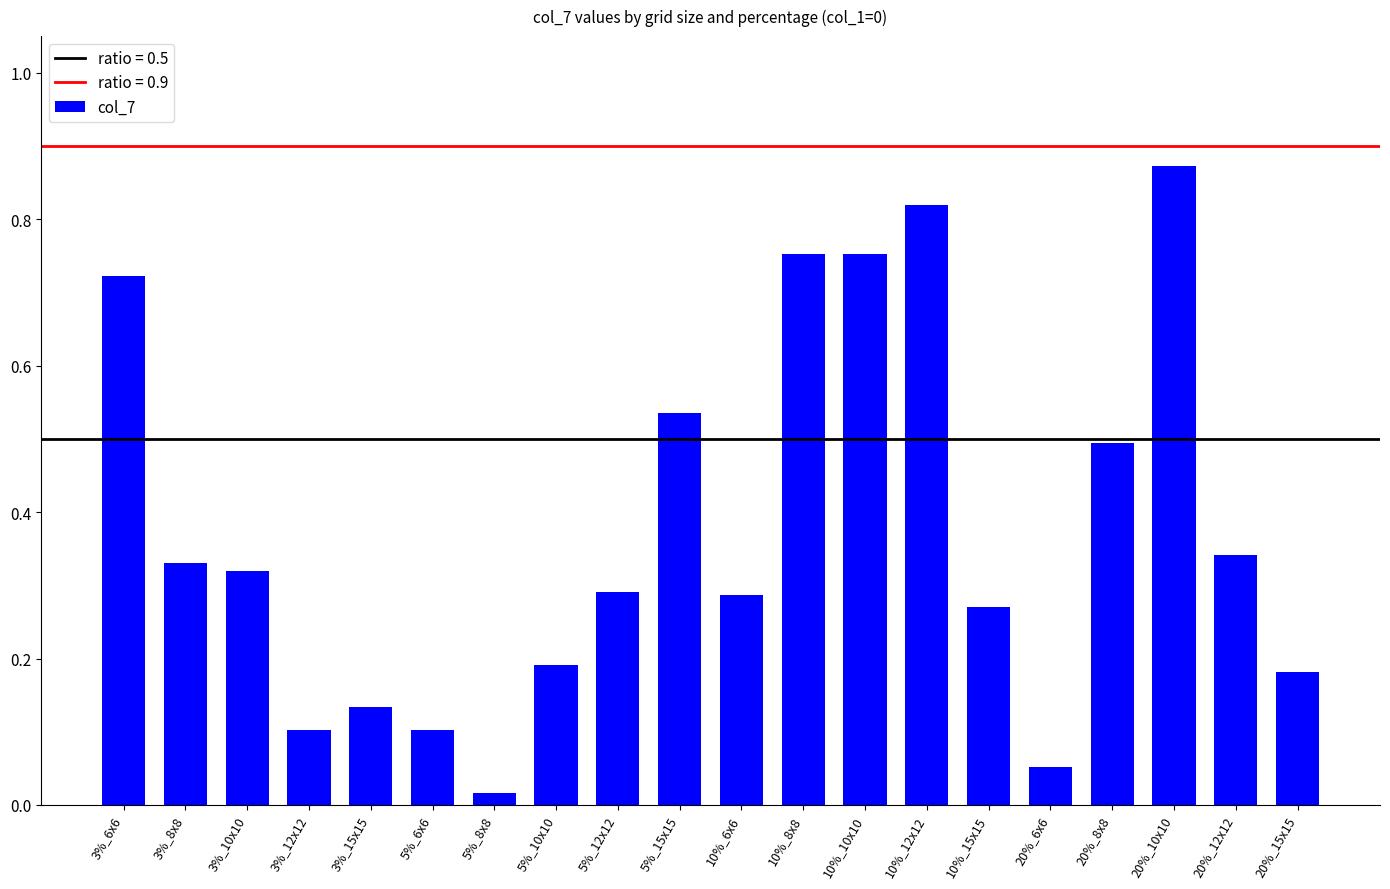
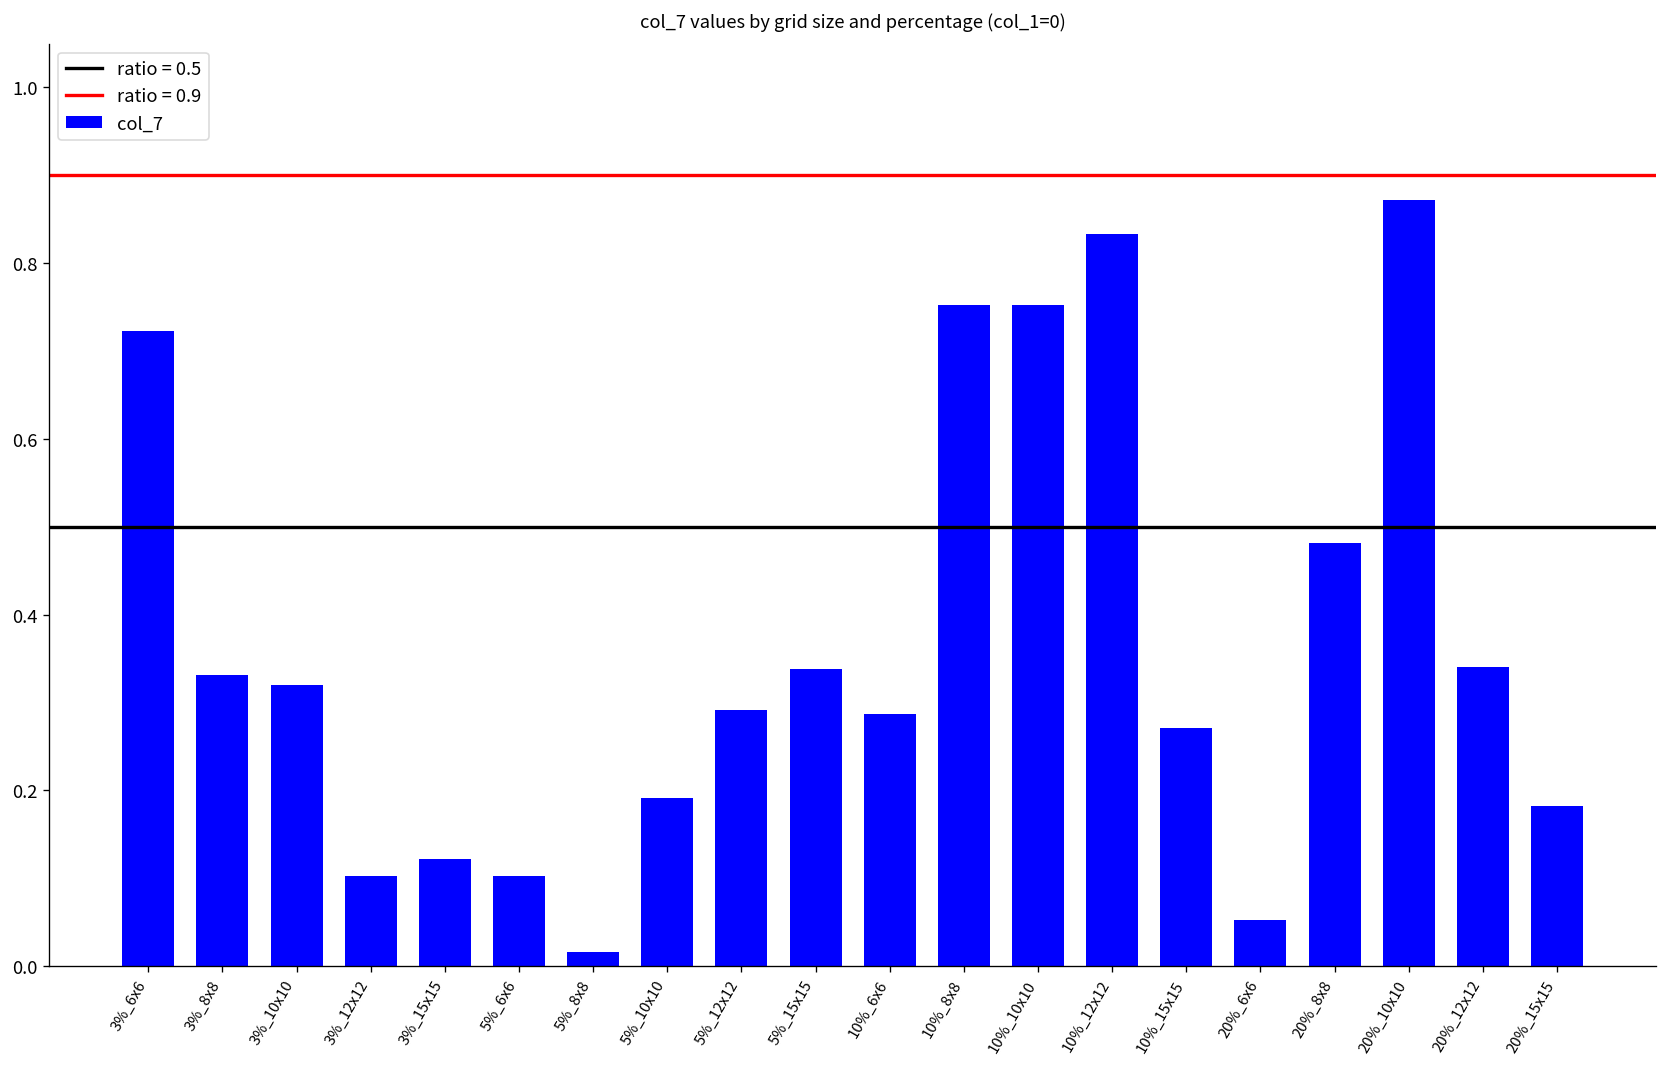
  {
    "3%_6x6": 0.72,
    "3%_8x8": 0.33,
    "3%_10x10": 0.32,
    "3%_12x12": 0.10,
-   "3%_15x15": 0.13,
+   "3%_15x15": 0.12,
    "5%_6x6": 0.10,
    "5%_8x8": 0.02,
    "5%_10x10": 0.19,
    "5%_12x12": 0.29,
-   "5%_15x15": 0.54,
+   "5%_15x15": 0.34,
    "10%_6x6": 0.29,
    "10%_8x8": 0.75,
    "10%_10x10": 0.75,
-   "10%_12x12": 0.82,
+   "10%_12x12": 0.83,
    "10%_15x15": 0.27,
    "20%_6x6": 0.05,
-   "20%_8x8": 0.49,
+   "20%_8x8": 0.48,
    "20%_10x10": 0.87,
    "20%_12x12": 0.34,
    "20%_15x15": 0.18
  }
